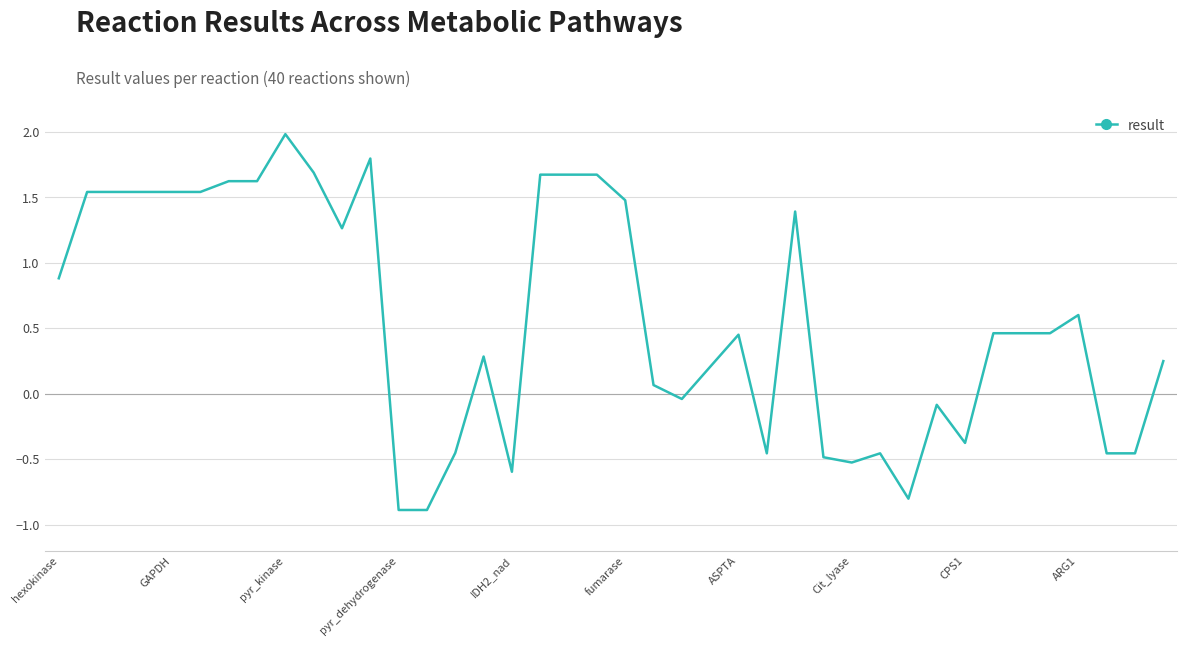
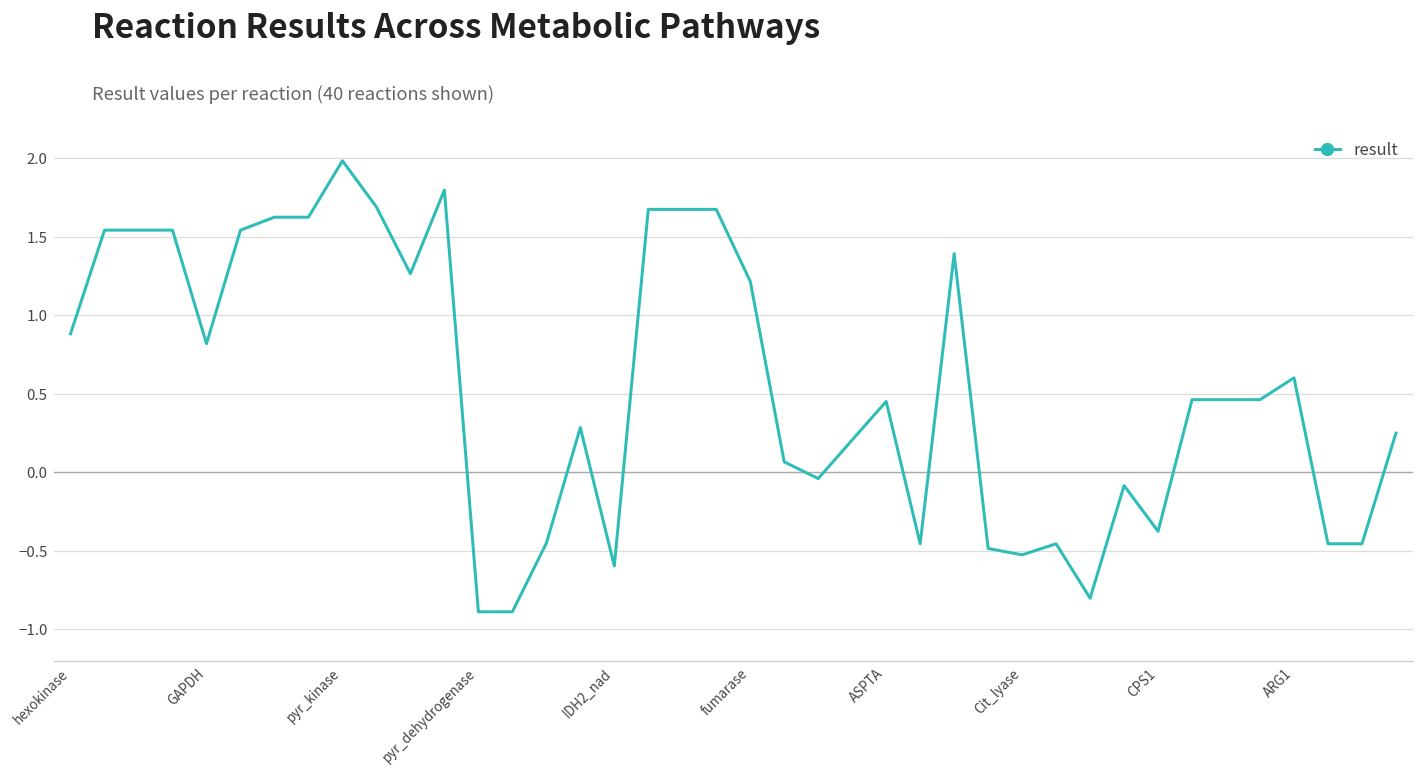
  {
    "hexokinase": 0.88,
-   "GAPDH": 1.54,
+   "GAPDH": 0.82,
    "pyr_kinase": 1.98,
    "pyr_dehydrogenase": -0.89,
    "IDH2_nad": -0.60,
-   "fumarase": 1.48,
+   "fumarase": 1.22,
    "ASPTA": 0.45,
    "Cit_lyase": -0.53,
    "CPS1": -0.38,
    "ARG1": 0.60
  }
